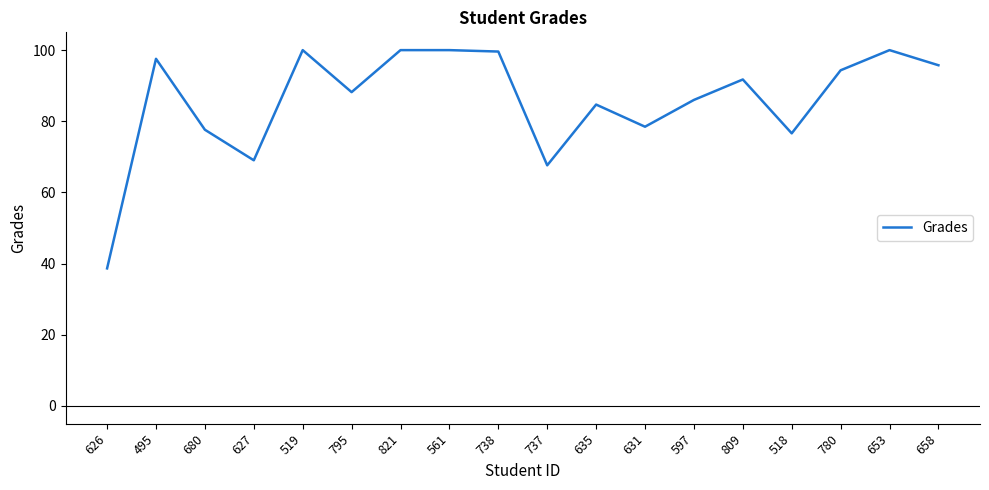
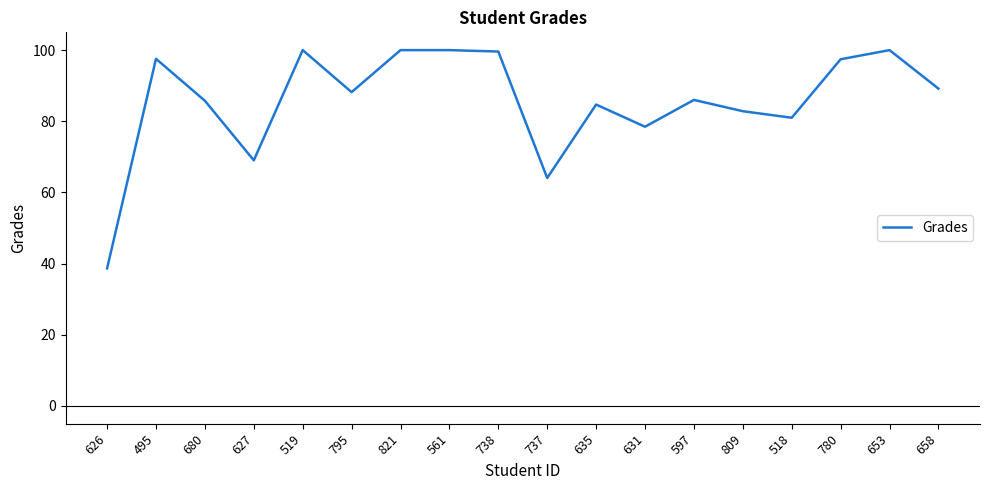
  {
    "626": 39,
    "495": 98,
-   "680": 78,
+   "680": 86,
    "627": 69,
    "519": 100,
    "795": 88,
    "821": 100,
    "561": 100,
    "738": 100,
-   "737": 68,
+   "737": 64,
    "635": 85,
    "631": 78,
    "597": 86,
-   "809": 92,
-   "518": 77,
-   "780": 94,
+   "809": 83,
+   "518": 81,
+   "780": 97,
    "653": 100,
-   "658": 96
+   "658": 89
  }
